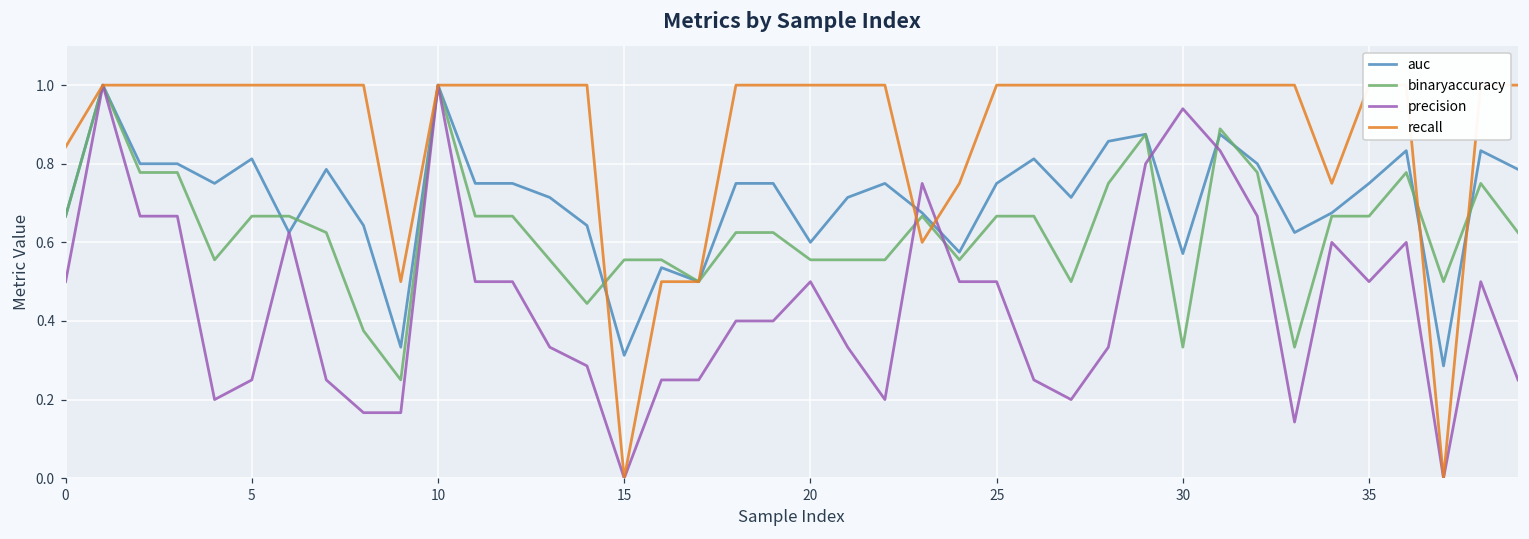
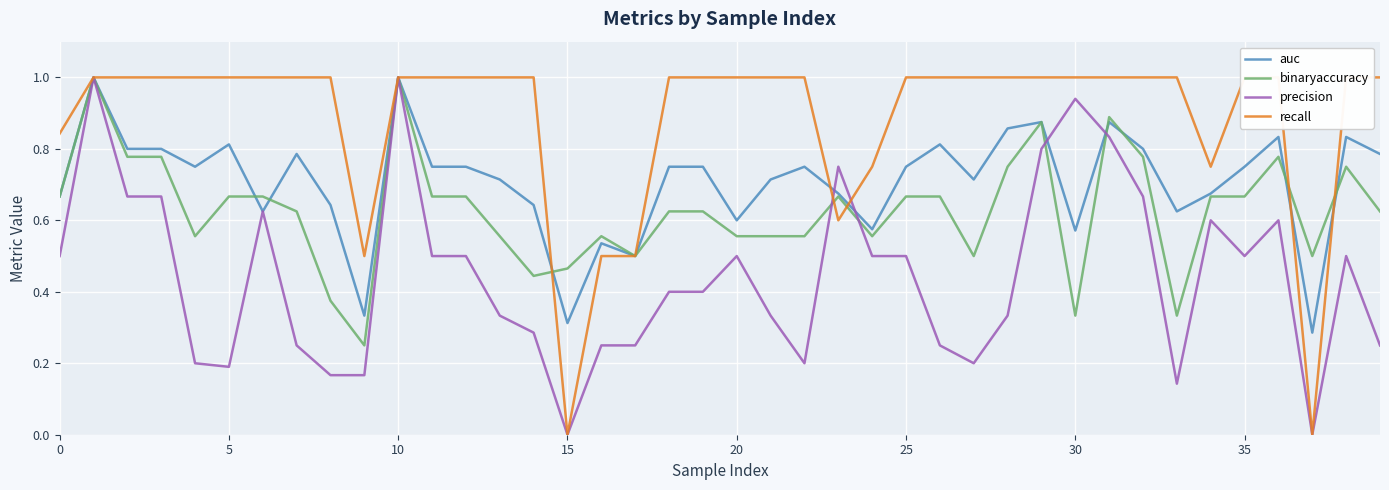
  {
    "auc": {
      "5": 0.81,
      "15": 0.31,
      "20": 0.60,
      "25": 0.75,
      "30": 0.57,
      "35": 0.75
    },
    "binaryaccuracy": {
      "5": 0.67,
-     "15": 0.56,
+     "15": 0.47,
      "20": 0.56,
      "25": 0.67,
      "30": 0.33,
      "35": 0.67
    },
    "precision": {
      "0": 0.50,
-     "5": 0.25,
+     "5": 0.19,
      "20": 0.50,
      "25": 0.50,
      "30": 0.94,
      "35": 0.50
    },
    "recall": {
      "0": 0.84,
      "5": 1.00,
      "20": 1.00,
      "25": 1.00,
      "30": 1.00
    }
  }
